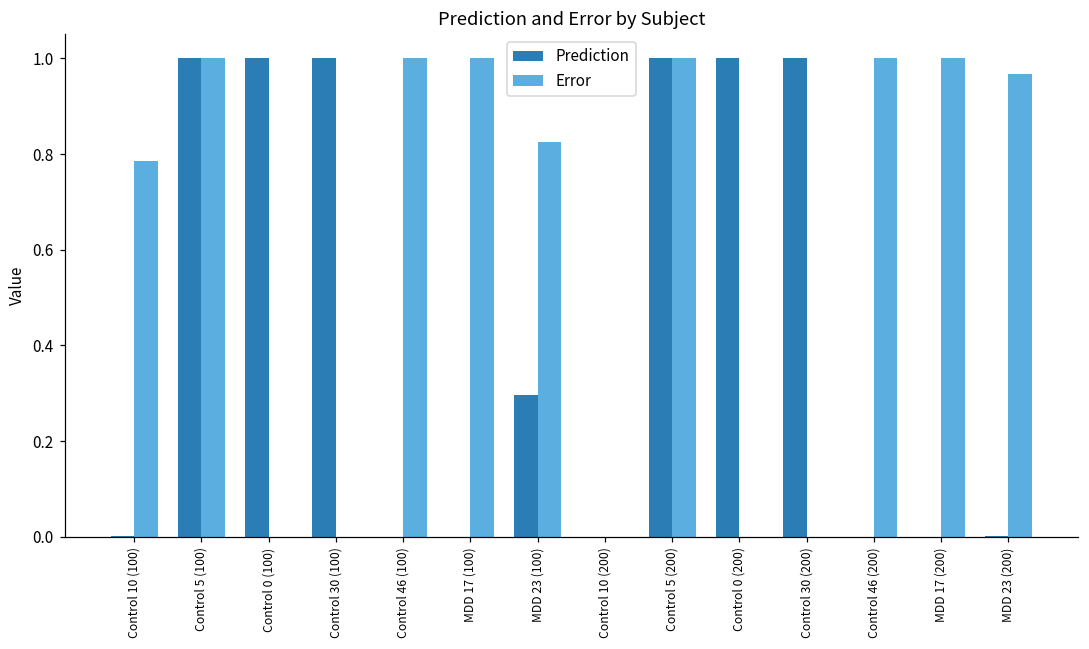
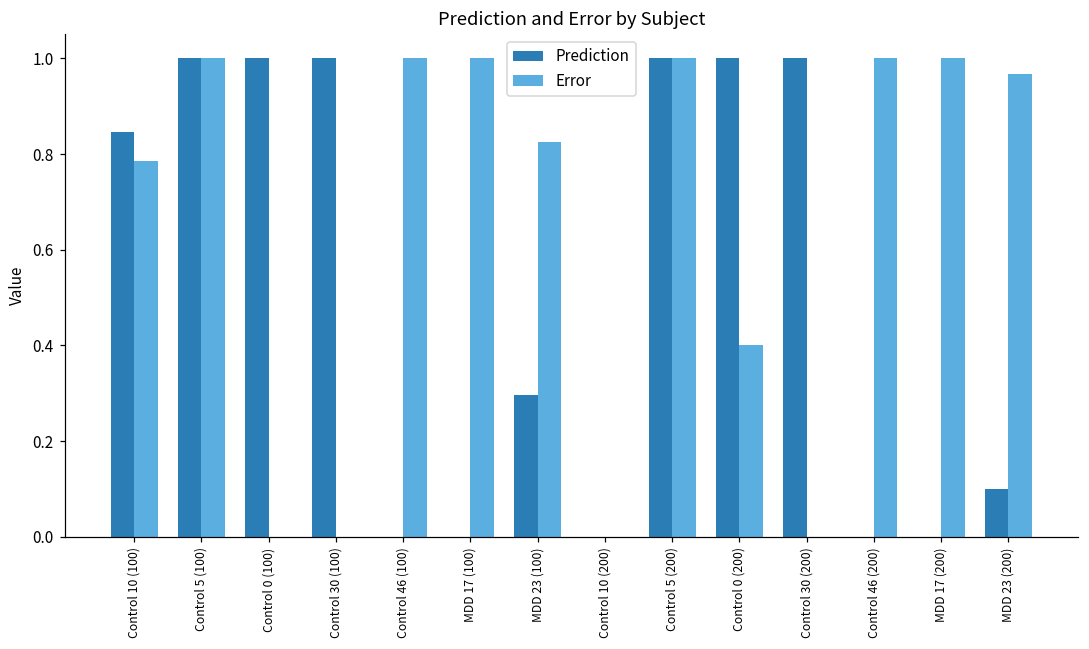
  {
    "Prediction": {
-     "Control 10 (100)": 0.00,
+     "Control 10 (100)": 0.85,
      "Control 5 (100)": 1.00,
      "Control 0 (100)": 1.00,
      "Control 30 (100)": 1.00,
      "MDD 23 (100)": 0.30,
      "Control 5 (200)": 1.00,
      "Control 0 (200)": 1.00,
      "Control 30 (200)": 1.00,
-     "MDD 23 (200)": 0.00
+     "MDD 23 (200)": 0.10
    },
    "Error": {
      "Control 10 (100)": 0.79,
      "Control 5 (100)": 1.0,
      "Control 46 (100)": 1.0,
      "MDD 17 (100)": 1.0,
      "MDD 23 (100)": 0.83,
      "Control 5 (200)": 1.0,
-     "Control 0 (200)": 0.0,
+     "Control 0 (200)": 0.4,
      "Control 46 (200)": 1.0,
      "MDD 17 (200)": 1.0,
      "MDD 23 (200)": 0.97
    }
  }
